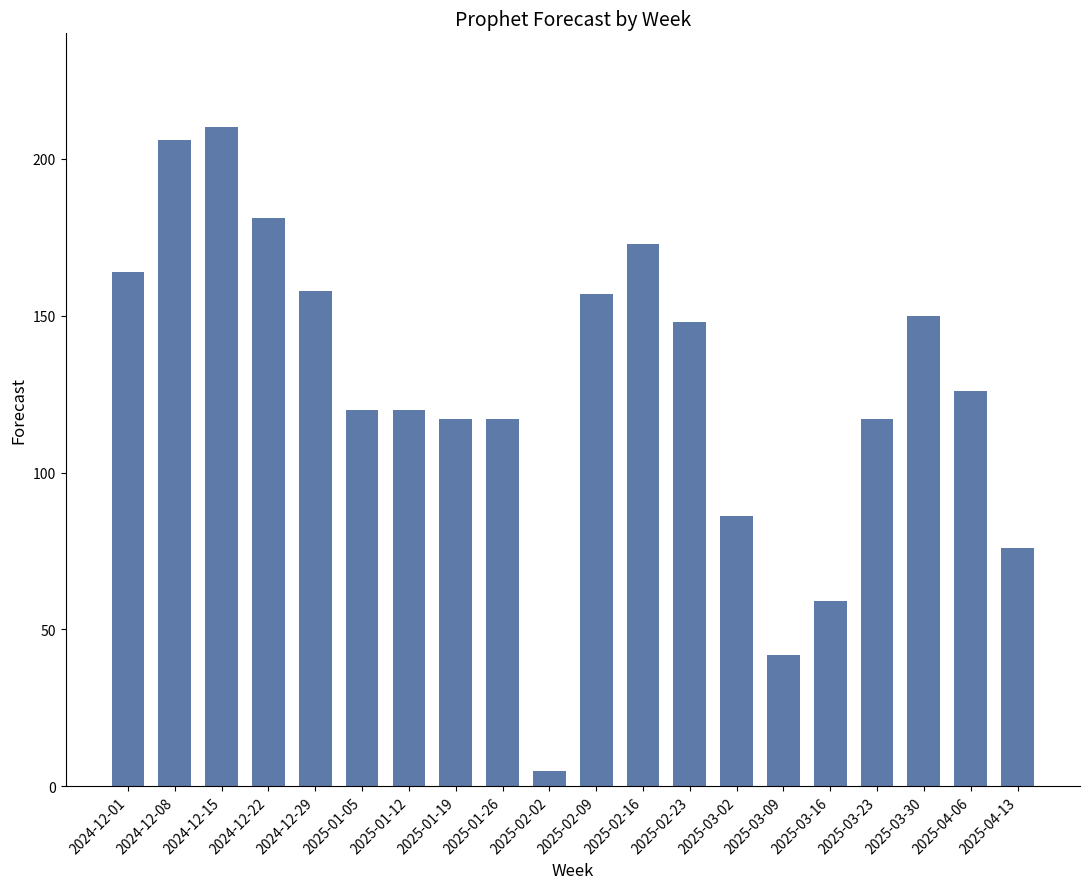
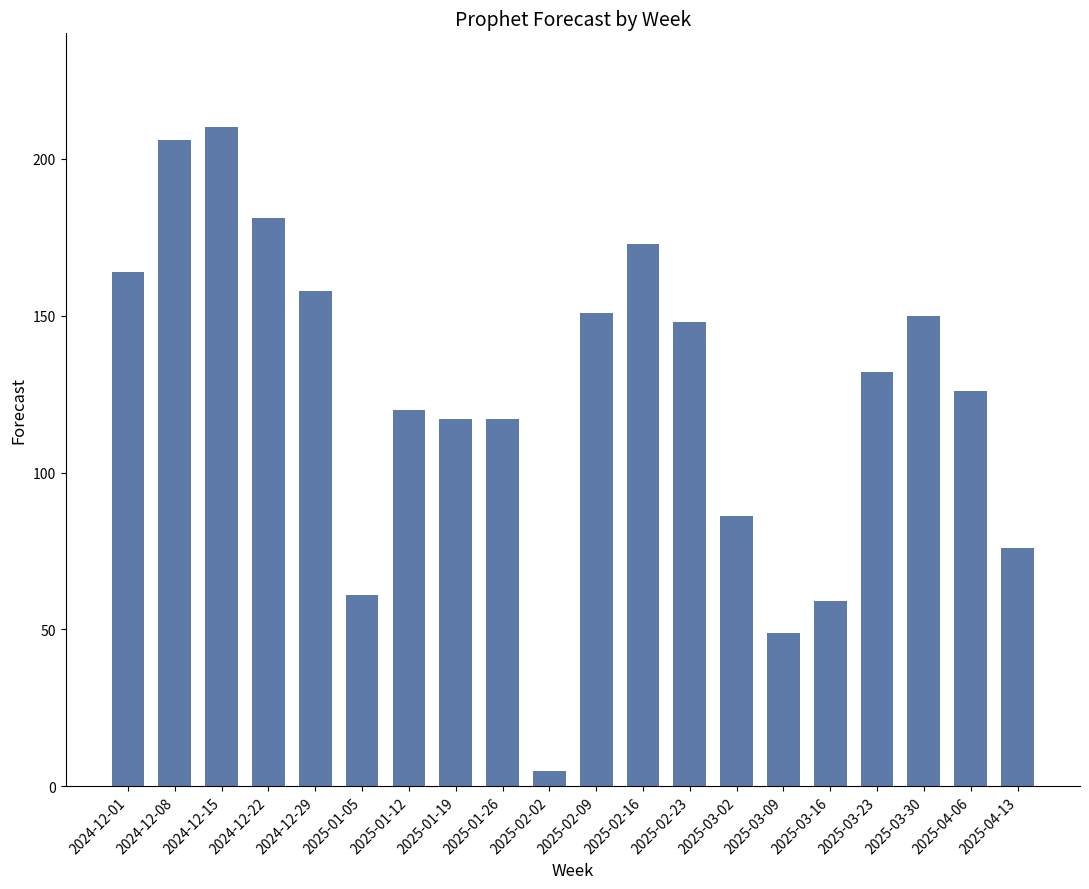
  {
    "2024-12-01": 164,
    "2024-12-08": 206,
    "2024-12-15": 210,
    "2024-12-22": 181,
    "2024-12-29": 158,
-   "2025-01-05": 120,
+   "2025-01-05": 61,
    "2025-01-12": 120,
    "2025-01-19": 117,
    "2025-01-26": 117,
    "2025-02-02": 5,
-   "2025-02-09": 157,
+   "2025-02-09": 151,
    "2025-02-16": 173,
    "2025-02-23": 148,
    "2025-03-02": 86,
-   "2025-03-09": 42,
+   "2025-03-09": 49,
    "2025-03-16": 59,
-   "2025-03-23": 117,
+   "2025-03-23": 132,
    "2025-03-30": 150,
    "2025-04-06": 126,
    "2025-04-13": 76
  }
